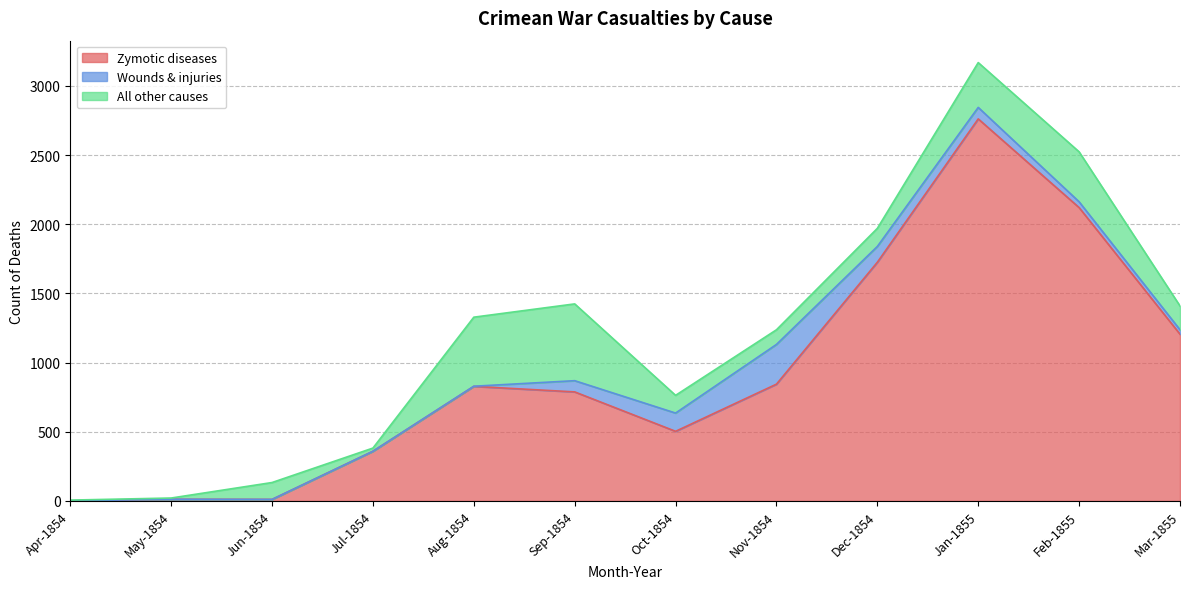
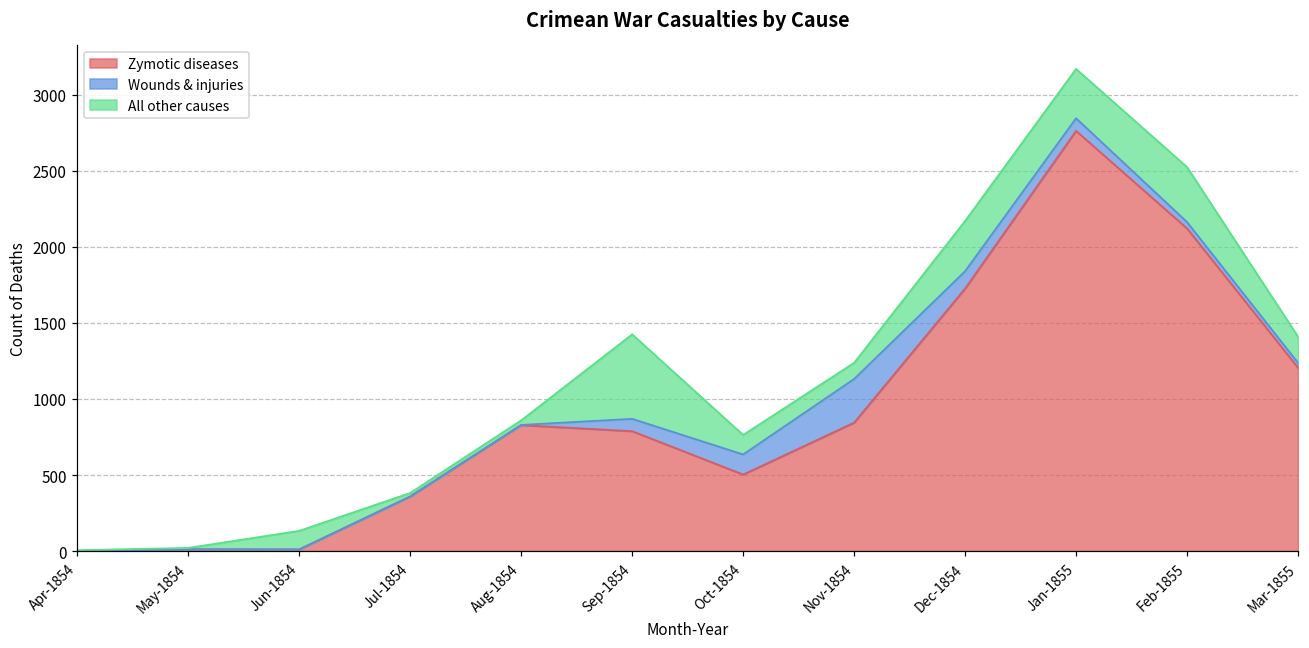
  {
    "Zymotic diseases": {
      "Sep-1854": 790,
      "Oct-1854": 500,
      "Nov-1854": 840,
      "Dec-1854": 1730,
      "Jan-1855": 2760,
      "Feb-1855": 2120,
      "Mar-1855": 1210
    },
    "Wounds & injuries": {
      "Sep-1854": 80,
      "Oct-1854": 130,
      "Nov-1854": 290,
      "Dec-1854": 110,
      "Jan-1855": 80,
      "Feb-1855": 40,
      "Mar-1855": 30
    },
    "All other causes": {
      "Jun-1854": 120,
      "Jul-1854": 20,
-     "Aug-1854": 500,
+     "Aug-1854": 30,
      "Sep-1854": 560,
      "Oct-1854": 130,
      "Nov-1854": 110,
-     "Dec-1854": 130,
+     "Dec-1854": 330,
      "Jan-1855": 320,
      "Feb-1855": 360,
      "Mar-1855": 170
    }
  }
